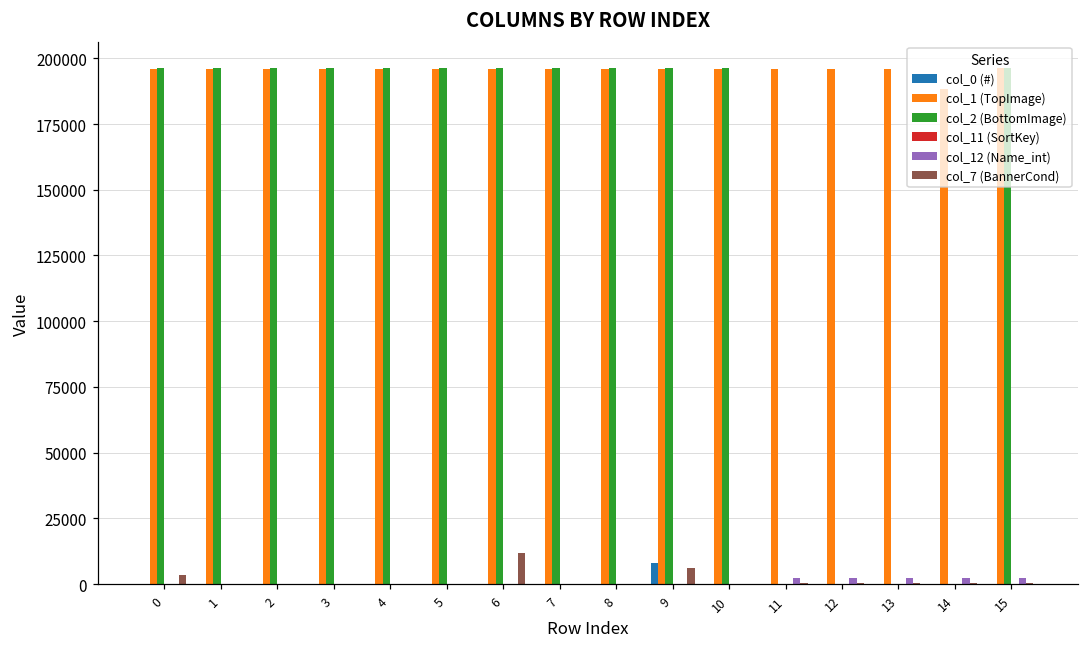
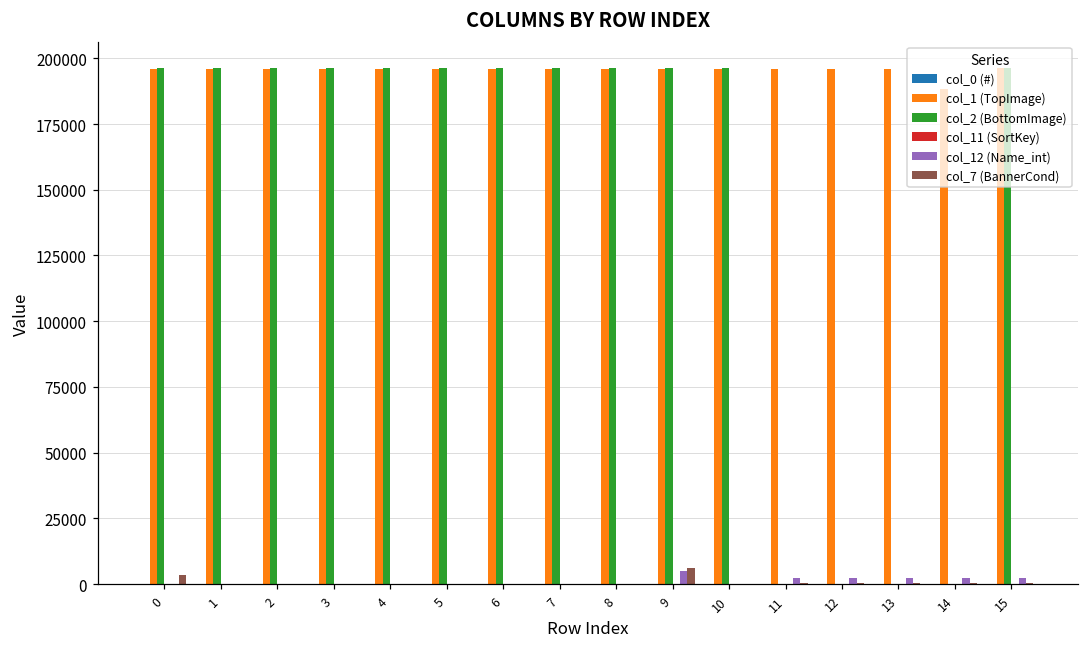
  {
    "col_0 (#)": {
      "0": 0,
-     "9": 8000
+     "9": 0
    },
    "col_1 (TopImage)": {
      "0": 196000,
      "1": 196000,
      "2": 196000,
      "3": 196000,
      "4": 196000,
      "5": 196000,
      "6": 196000,
      "7": 196000,
      "8": 196000,
      "9": 196000,
      "10": 196000,
      "11": 196000,
      "12": 196000,
      "13": 196000
    },
    "col_2 (BottomImage)": {
      "0": 196000,
      "1": 196000,
      "2": 196000,
      "3": 196000,
      "4": 196000,
      "5": 196000,
      "6": 196000,
      "7": 196000,
      "8": 196000,
      "9": 196000,
      "10": 196000,
      "11": 0,
      "12": 0,
      "13": 0,
      "14": 0
    },
    "col_11 (SortKey)": {
      "0": 0
    },
    "col_12 (Name_int)": {
      "0": 0,
-     "9": 0,
+     "9": 5000,
      "11": 3000,
      "12": 3000,
      "13": 3000,
      "14": 3000,
      "15": 2000
    },
    "col_7 (BannerCond)": {
      "0": 3000,
-     "6": 12000,
+     "6": 0,
      "9": 6000
    }
  }
